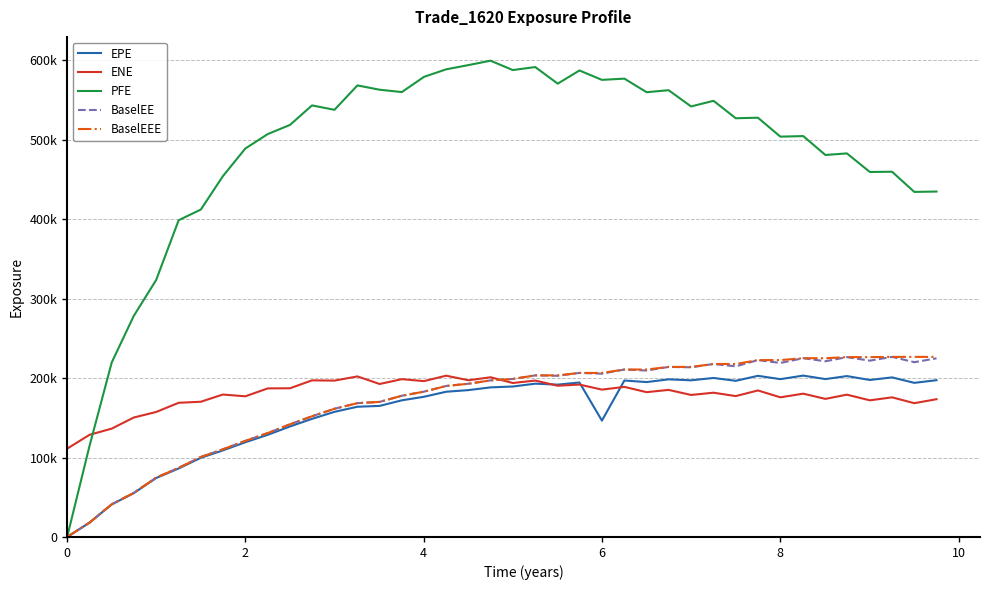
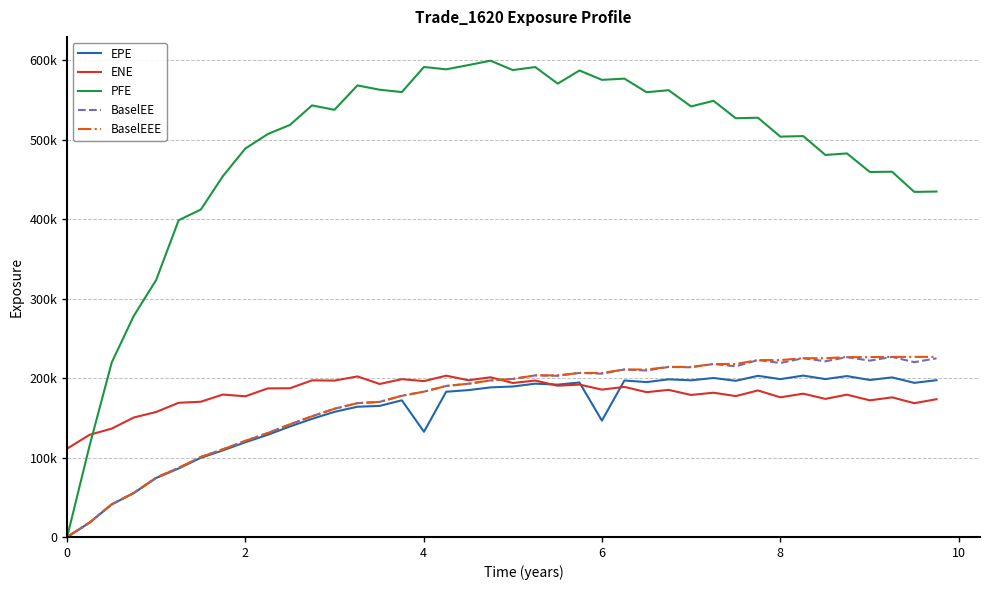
  {
    "EPE": {
-     "4": 180000,
+     "4": 130000,
      "6": 150000,
      "8": 200000
    },
    "PFE": {
      "2": 490000,
-     "4": 580000,
+     "4": 590000,
      "6": 580000,
      "8": 500000
    },
    "BaselEE": {
      "8": 220000
    }
  }
